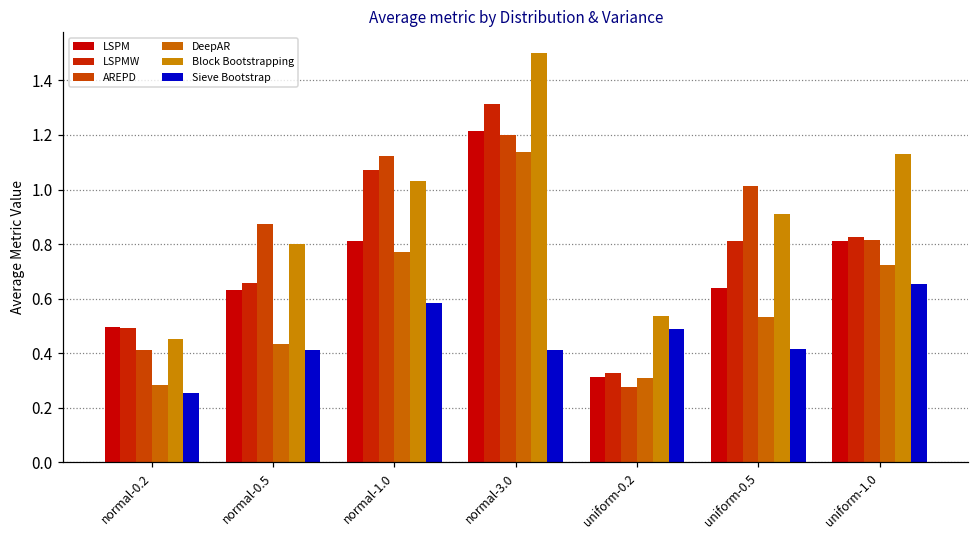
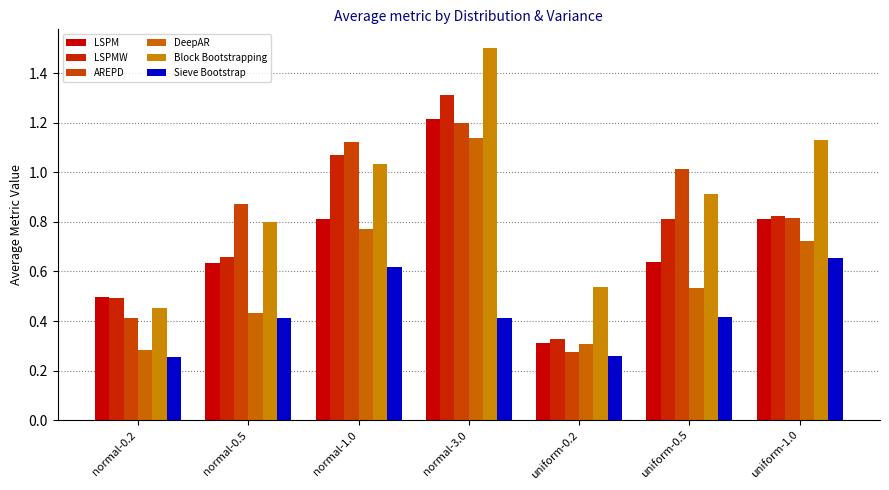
  {
    "Sieve Bootstrap": {
      "normal-0.2": 0.25,
      "normal-0.5": 0.41,
-     "normal-1.0": 0.58,
+     "normal-1.0": 0.62,
      "normal-3.0": 0.41,
-     "uniform-0.2": 0.49,
+     "uniform-0.2": 0.26,
      "uniform-0.5": 0.42,
      "uniform-1.0": 0.65
    }
  }
